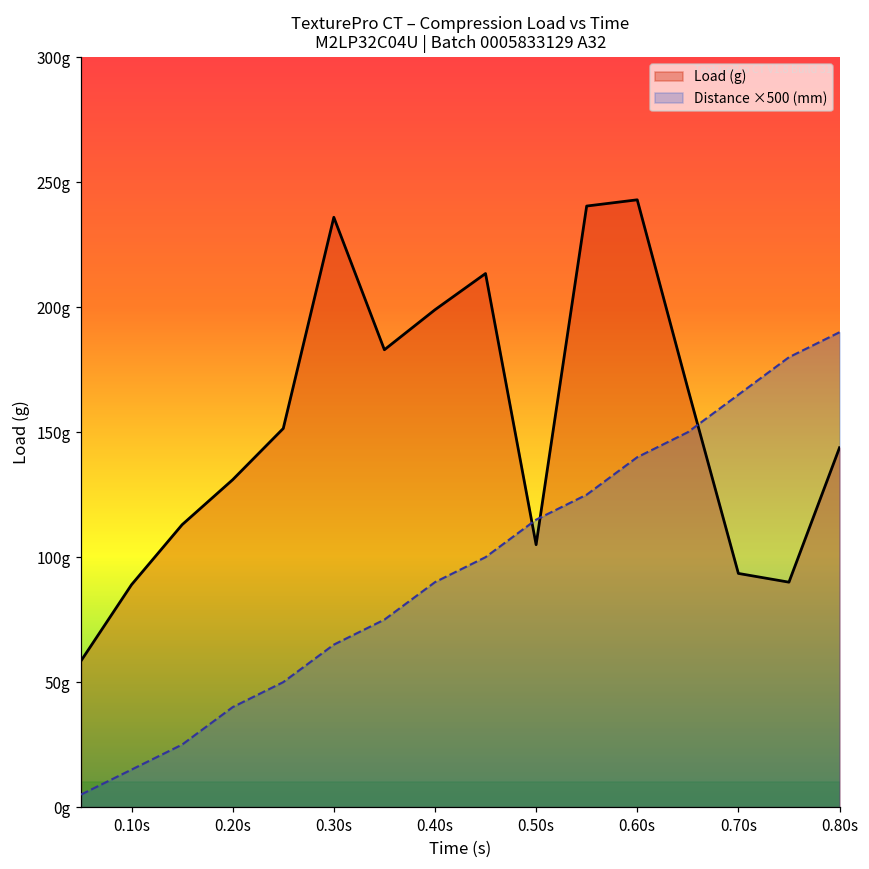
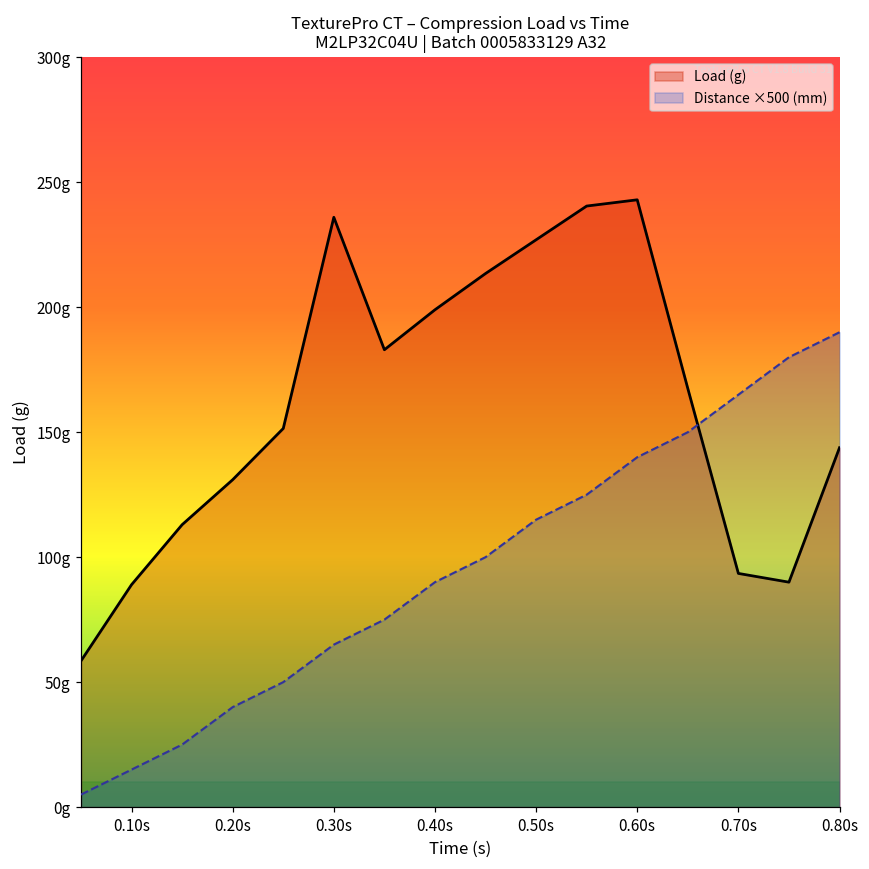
  {
    "Load (g)": {
      "0.10s": "89g",
      "0.20s": "131g",
      "0.30s": "236g",
      "0.40s": "199g",
-     "0.50s": "105g",
+     "0.50s": "227g",
      "0.60s": "243g",
      "0.70s": "94g",
      "0.80s": "144g"
    },
    "Distance ×500 (mm)": {
      "0.10s": "15g",
      "0.20s": "40g",
      "0.30s": "65g",
      "0.40s": "90g",
      "0.50s": "115g",
      "0.60s": "140g",
      "0.70s": "165g",
      "0.80s": "190g"
    }
  }
